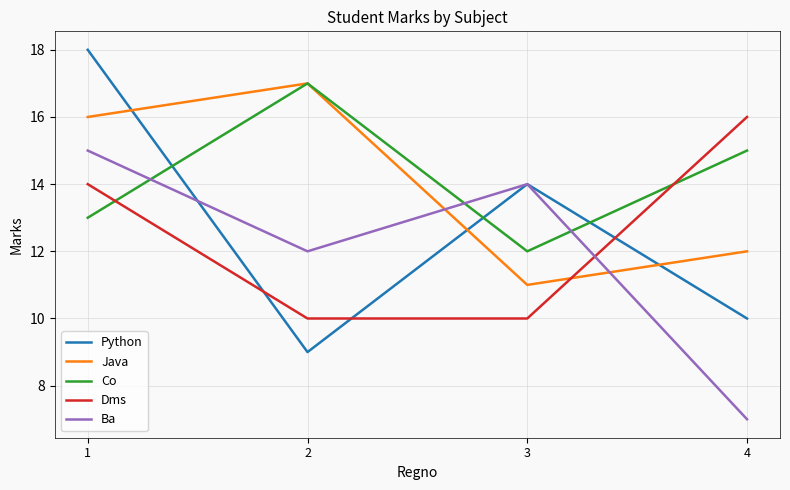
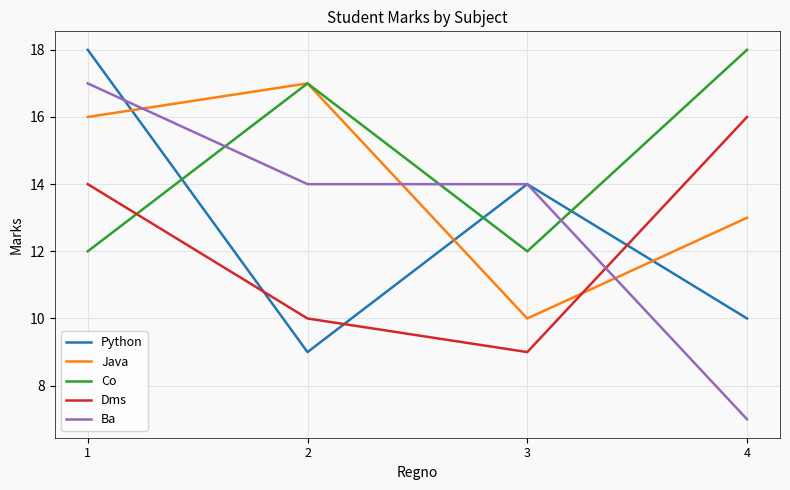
  {
    "Python": {
      "1": 18,
      "2": 9,
      "4": 10
    },
    "Java": {
      "1": 16,
-     "3": 11,
-     "4": 12
+     "3": 10,
+     "4": 13
    },
    "Co": {
-     "1": 13,
+     "1": 12,
      "3": 12,
-     "4": 15
+     "4": 18
    },
    "Dms": {
      "1": 14,
      "2": 10,
-     "3": 10,
+     "3": 9,
      "4": 16
    },
    "Ba": {
-     "1": 15,
-     "2": 12,
+     "1": 17,
+     "2": 14,
      "4": 7
    }
  }
